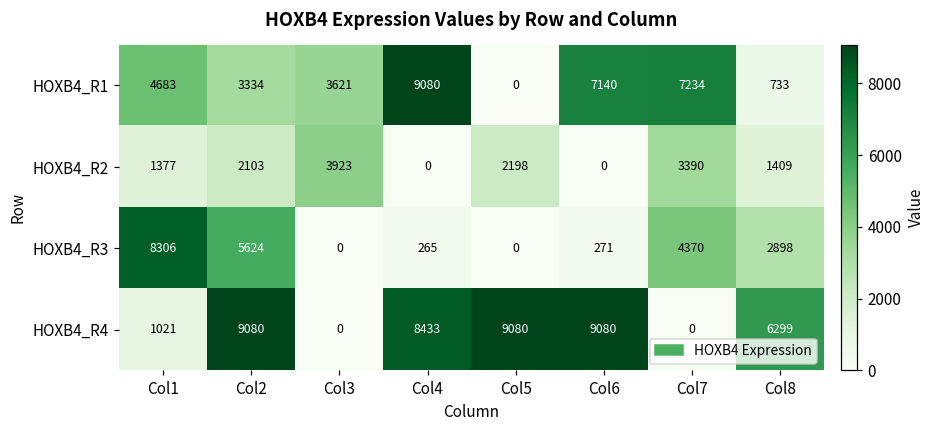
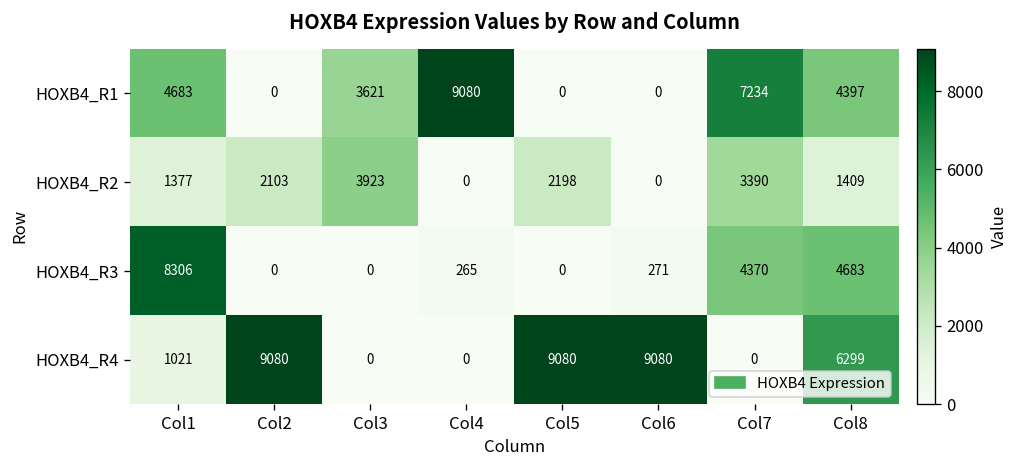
  {
    "HOXB4_R1": {
      "Col1": 4683,
-     "Col2": 3334,
+     "Col2": 0,
      "Col3": 3621,
      "Col4": 9080,
      "Col5": 0,
-     "Col6": 7140,
+     "Col6": 0,
      "Col7": 7234,
-     "Col8": 733
+     "Col8": 4397
    },
    "HOXB4_R2": {
      "Col1": 1377,
      "Col2": 2103,
      "Col3": 3923,
      "Col4": 0,
      "Col5": 2198,
      "Col6": 0,
      "Col7": 3390,
      "Col8": 1409
    },
    "HOXB4_R3": {
      "Col1": 8306,
-     "Col2": 5624,
+     "Col2": 0,
      "Col3": 0,
      "Col4": 265,
      "Col5": 0,
      "Col6": 271,
      "Col7": 4370,
-     "Col8": 2898
+     "Col8": 4683
    },
    "HOXB4_R4": {
      "Col1": 1021,
      "Col2": 9080,
      "Col3": 0,
-     "Col4": 8433,
+     "Col4": 0,
      "Col5": 9080,
      "Col6": 9080,
      "Col7": 0,
      "Col8": 6299
    }
  }
